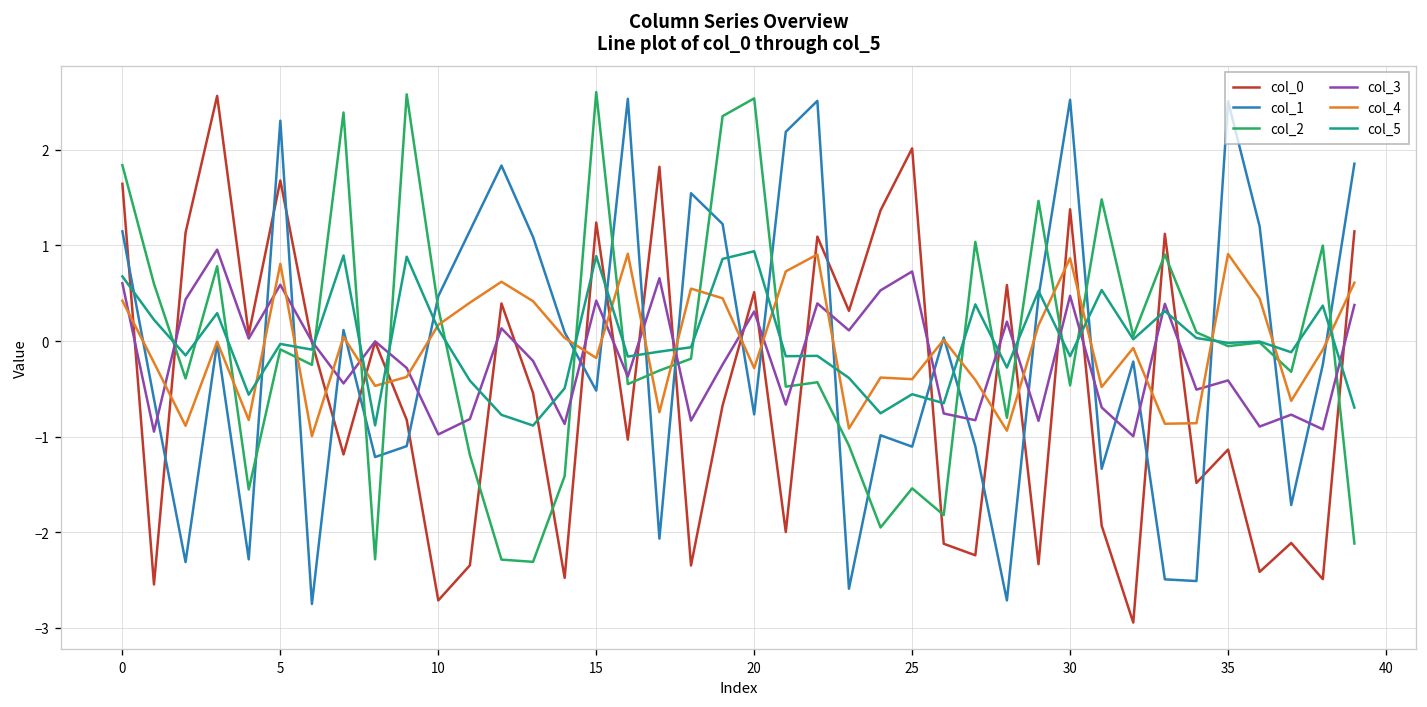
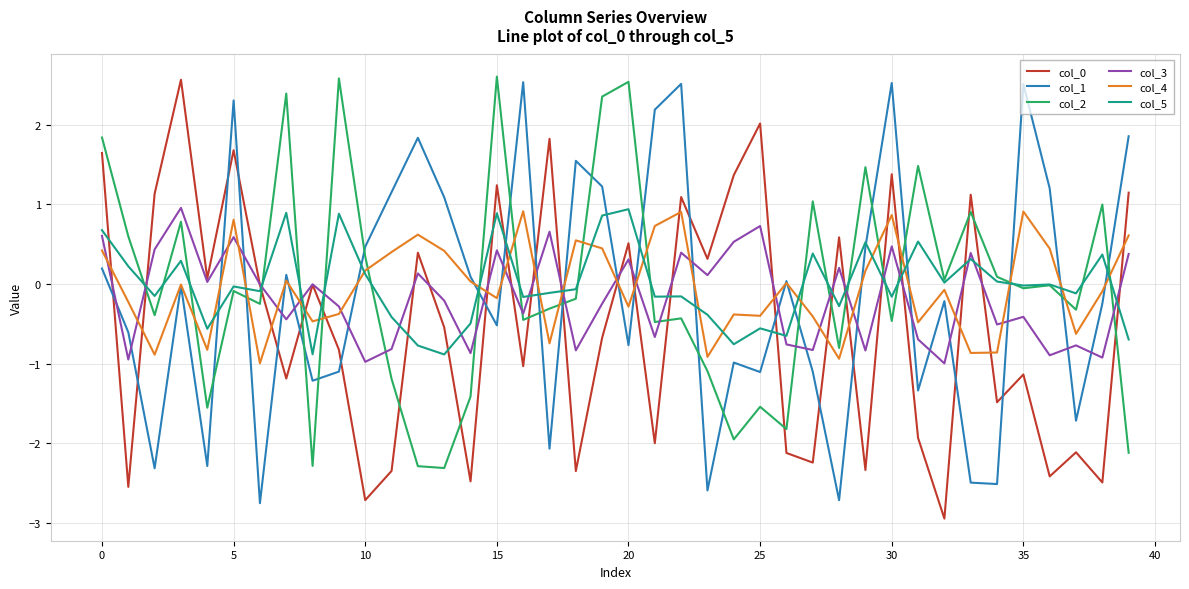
  {
    "col_0": {
      "0": 1.6,
      "5": 1.7,
      "10": -2.7,
      "15": 1.2,
      "20": 0.5,
      "25": 2.0,
      "30": 1.4,
      "35": -1.1
    },
    "col_1": {
-     "0": 1.1,
+     "0": 0.2,
      "5": 2.3,
      "10": 0.5,
      "15": -0.5,
      "20": -0.8,
      "25": -1.1,
      "30": 2.5
    },
    "col_3": {
      "0": 0.6,
      "5": 0.6,
      "10": -1.0,
      "15": 0.4,
      "20": 0.3,
      "25": 0.7,
      "30": 0.5,
      "35": -0.4
    },
    "col_4": {
      "0": 0.4,
      "5": 0.8,
      "10": 0.2,
      "15": -0.2,
      "20": -0.3,
      "25": -0.4,
      "30": 0.9,
      "35": 0.9
    }
  }
